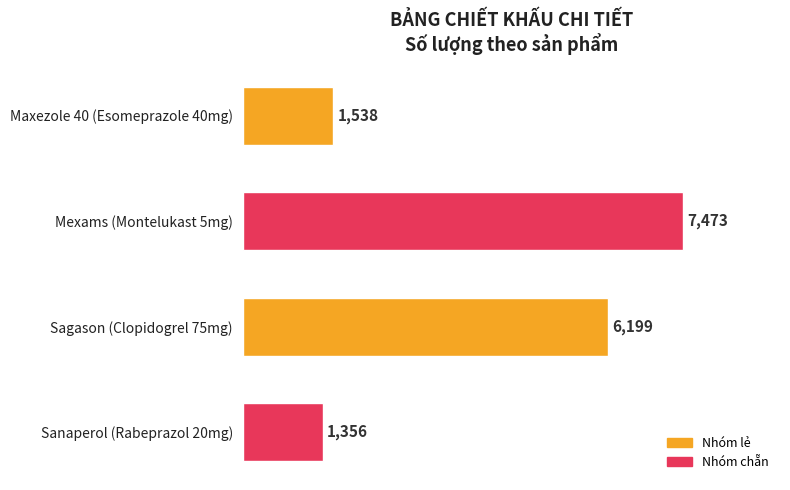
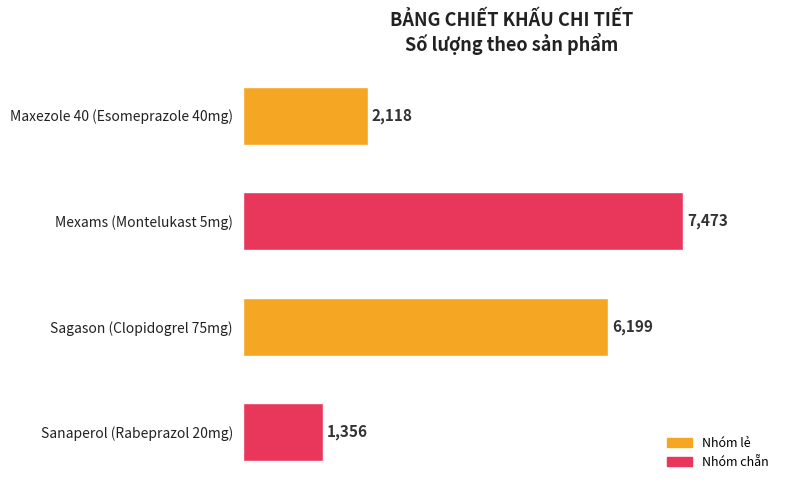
  {
-   "Maxezole 40 (Esomeprazole 40mg)": "1,538",
+   "Maxezole 40 (Esomeprazole 40mg)": "2,118",
    "Mexams (Montelukast 5mg)": "7,473",
    "Sagason (Clopidogrel 75mg)": "6,199",
    "Sanaperol (Rabeprazol 20mg)": "1,356"
  }
